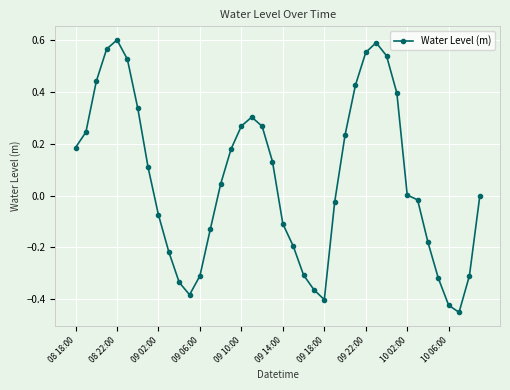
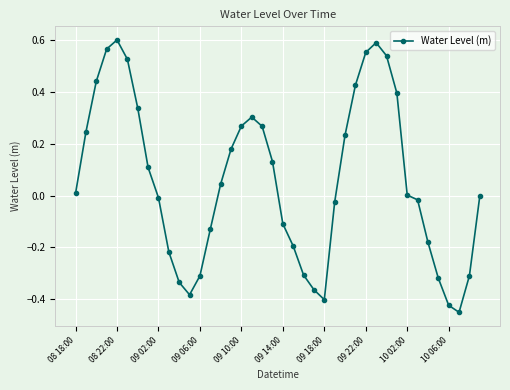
  {
-   "08 18:00": 0.19,
+   "08 18:00": 0.01,
    "08 22:00": 0.60,
-   "09 02:00": -0.07,
+   "09 02:00": -0.01,
    "09 06:00": -0.31,
    "09 10:00": 0.27,
    "09 14:00": -0.11,
    "09 18:00": -0.40,
    "09 22:00": 0.55,
    "10 02:00": 0.00,
    "10 06:00": -0.42
  }
